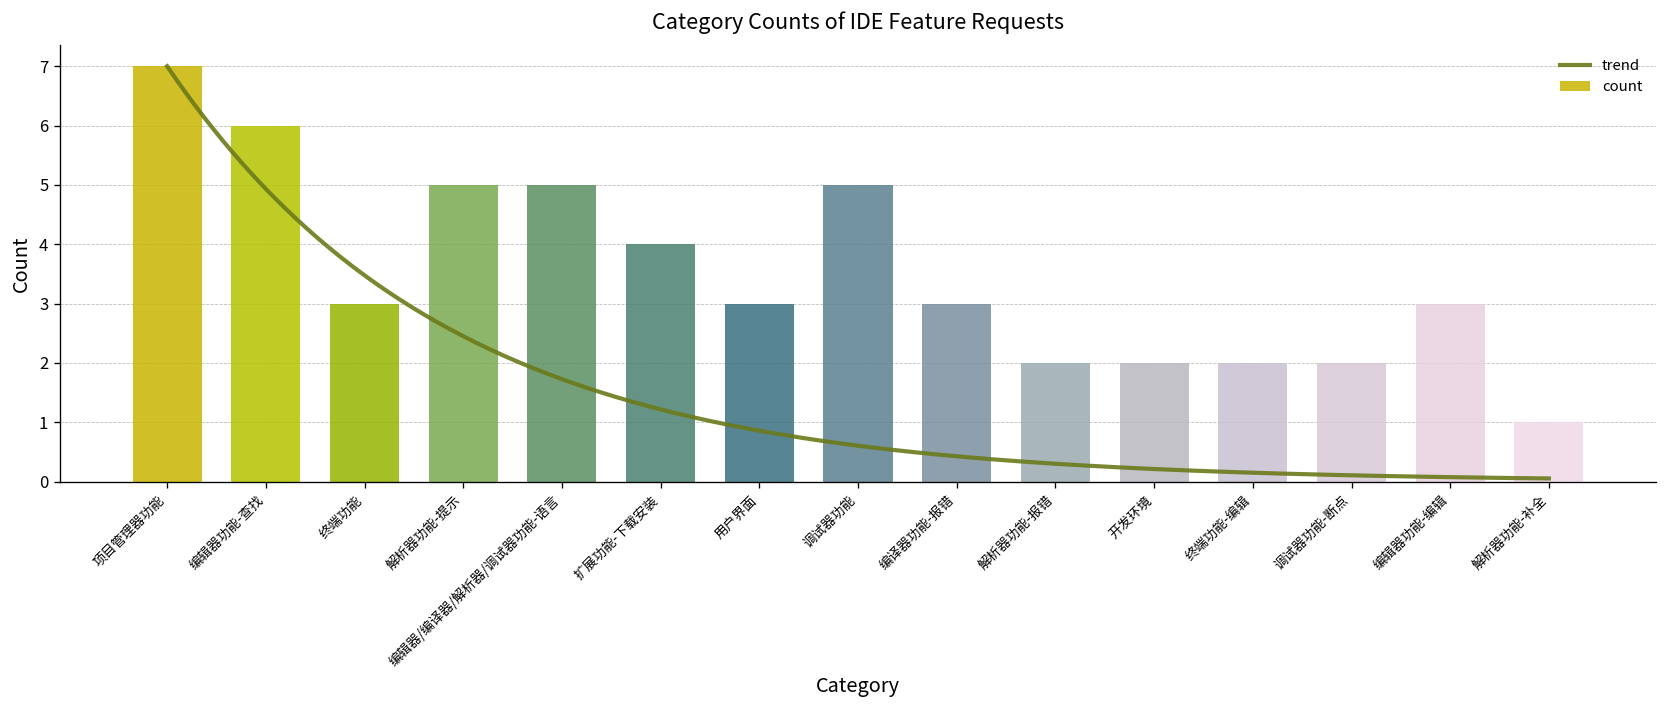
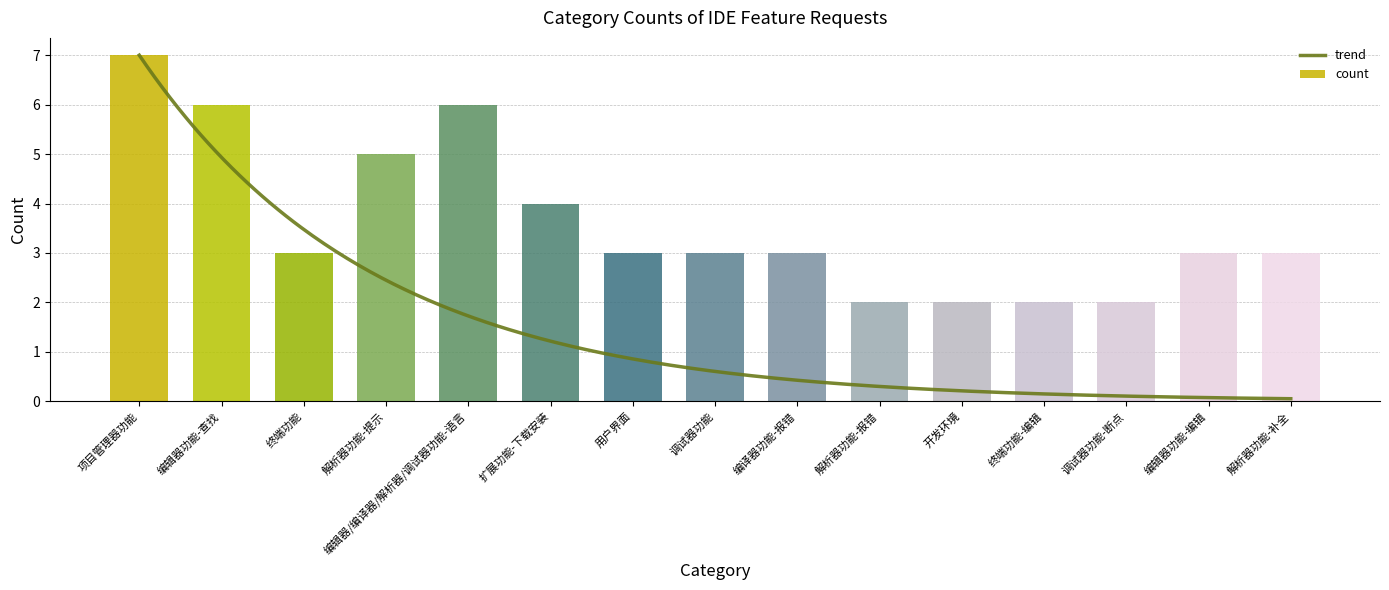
  {
    "trend": {
      "项目管理器功能": 7,
      "解析器功能-补全": 0.1
    },
    "count": {
      "项目管理器功能": 7,
      "编辑器功能-查找": 6,
      "终端功能": 3,
      "解析器功能-提示": 5,
-     "编辑器/编译器/解析器/调试器功能-语言": 5,
+     "编辑器/编译器/解析器/调试器功能-语言": 6,
      "扩展功能-下载安装": 4,
      "用户界面": 3,
-     "调试器功能": 5,
+     "调试器功能": 3,
      "编译器功能-报错": 3,
      "解析器功能-报错": 2,
      "开发环境": 2,
      "终端功能-编辑": 2,
      "调试器功能-断点": 2,
      "编辑器功能-编辑": 3,
-     "解析器功能-补全": 1
+     "解析器功能-补全": 3
    }
  }
